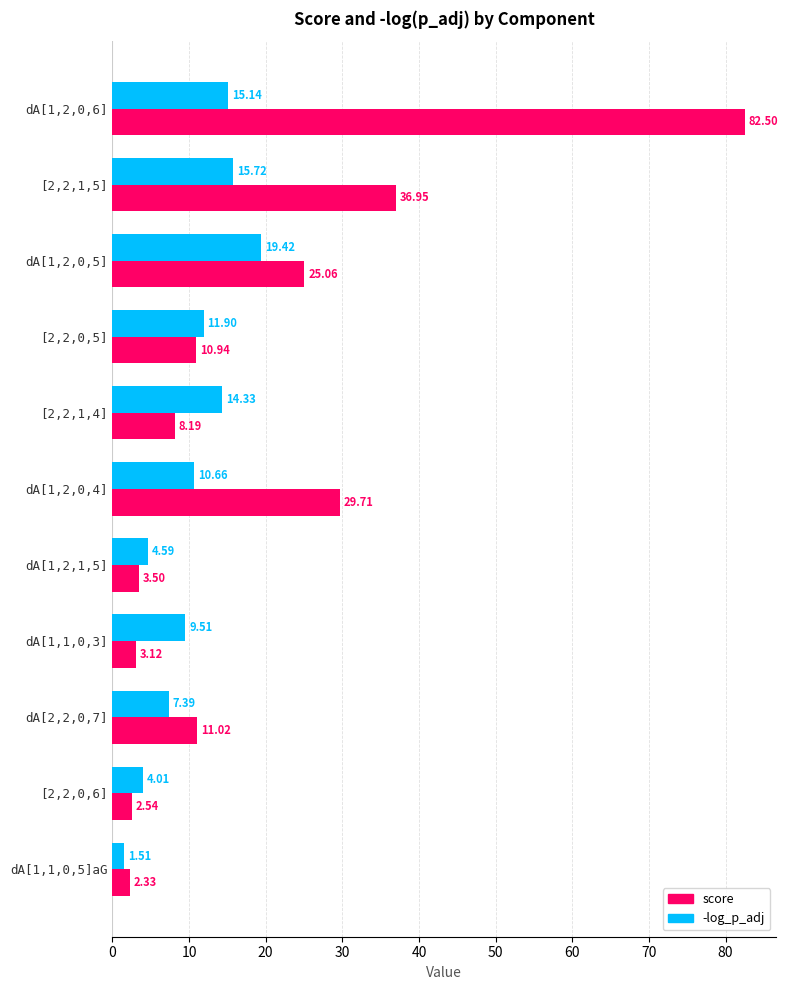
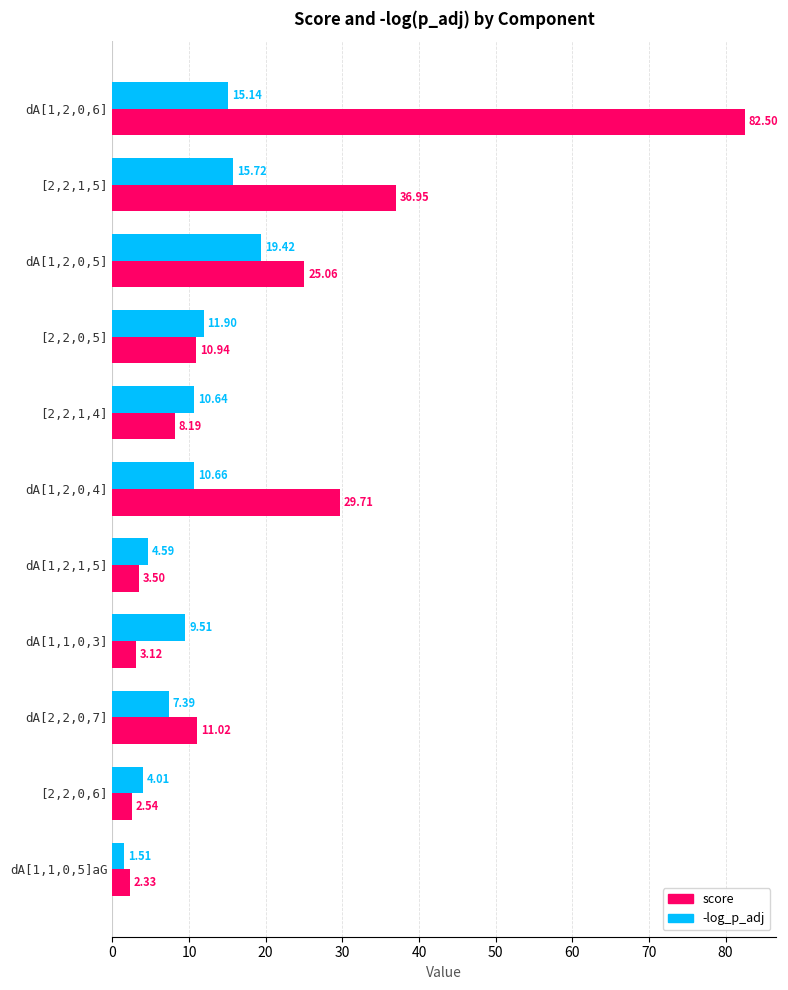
  {
    "score": {
      "dA[1,2,0,6]": 82.50,
      "[2,2,1,5]": 36.95,
      "dA[1,2,0,5]": 25.06,
      "[2,2,0,5]": 10.94,
      "[2,2,1,4]": 8.19,
      "dA[1,2,0,4]": 29.71,
      "dA[1,2,1,5]": 3.50,
      "dA[1,1,0,3]": 3.12,
      "dA[2,2,0,7]": 11.02,
      "[2,2,0,6]": 2.54,
      "dA[1,1,0,5]aG": 2.33
    },
    "-log_p_adj": {
      "dA[1,2,0,6]": 15.14,
      "[2,2,1,5]": 15.72,
      "dA[1,2,0,5]": 19.42,
      "[2,2,0,5]": 11.90,
-     "[2,2,1,4]": 14.33,
+     "[2,2,1,4]": 10.64,
      "dA[1,2,0,4]": 10.66,
      "dA[1,2,1,5]": 4.59,
      "dA[1,1,0,3]": 9.51,
      "dA[2,2,0,7]": 7.39,
      "[2,2,0,6]": 4.01,
      "dA[1,1,0,5]aG": 1.51
    }
  }
